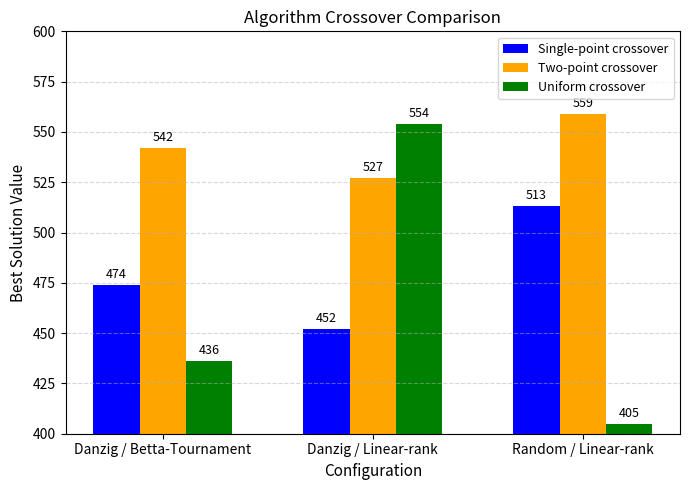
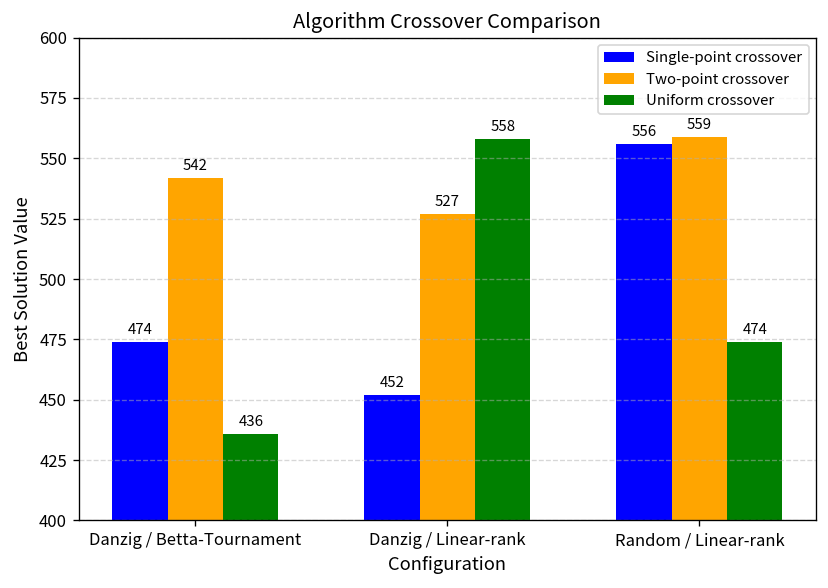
  {
    "Single-point crossover": {
      "Danzig / Betta-Tournament": 474,
      "Danzig / Linear-rank": 452,
-     "Random / Linear-rank": 513
+     "Random / Linear-rank": 556
    },
    "Two-point crossover": {
      "Danzig / Betta-Tournament": 542,
      "Danzig / Linear-rank": 527
    },
    "Uniform crossover": {
      "Danzig / Betta-Tournament": 436,
-     "Danzig / Linear-rank": 554,
-     "Random / Linear-rank": 405
+     "Danzig / Linear-rank": 558,
+     "Random / Linear-rank": 474
    }
  }
